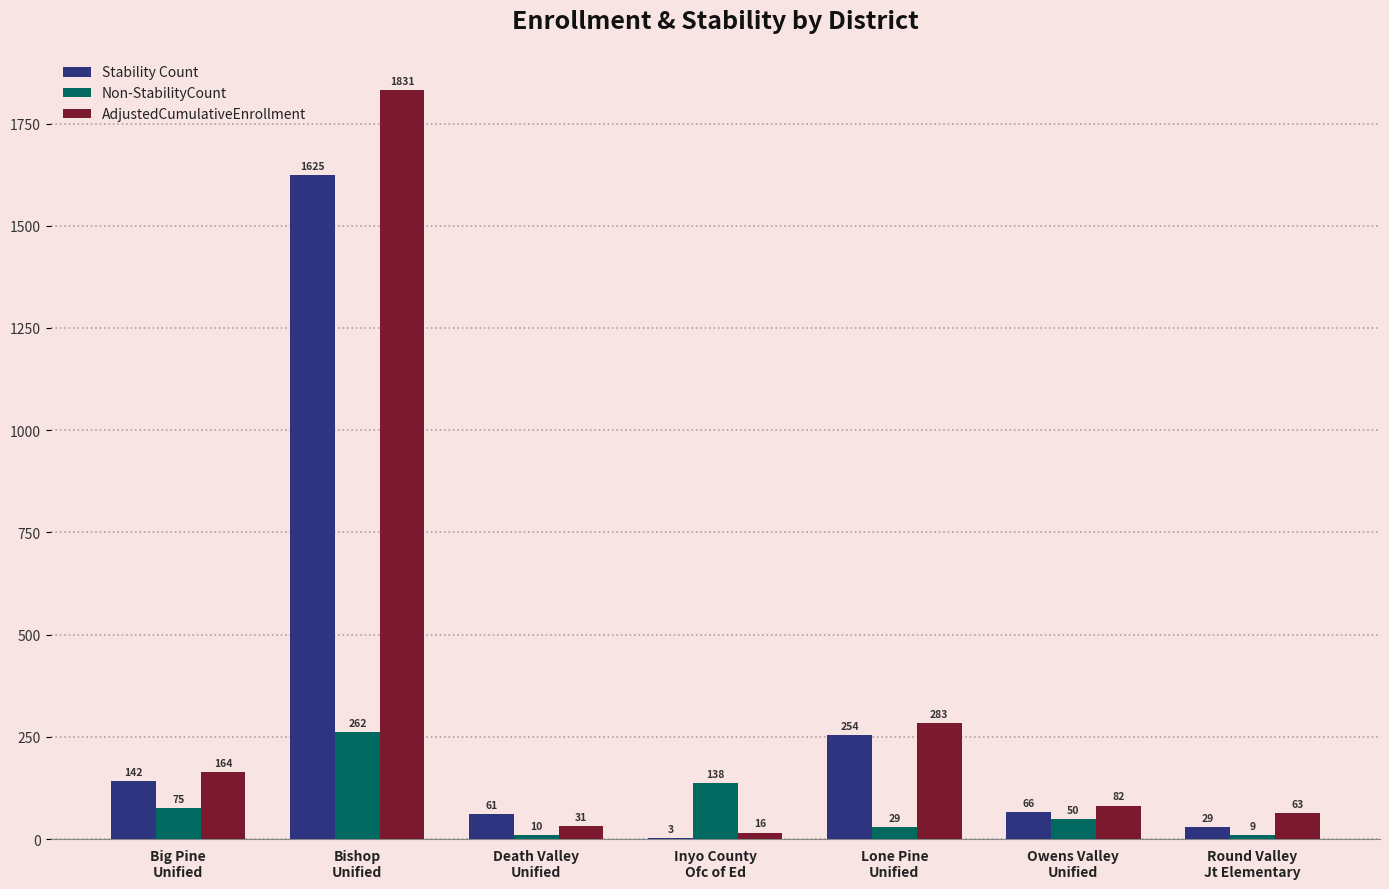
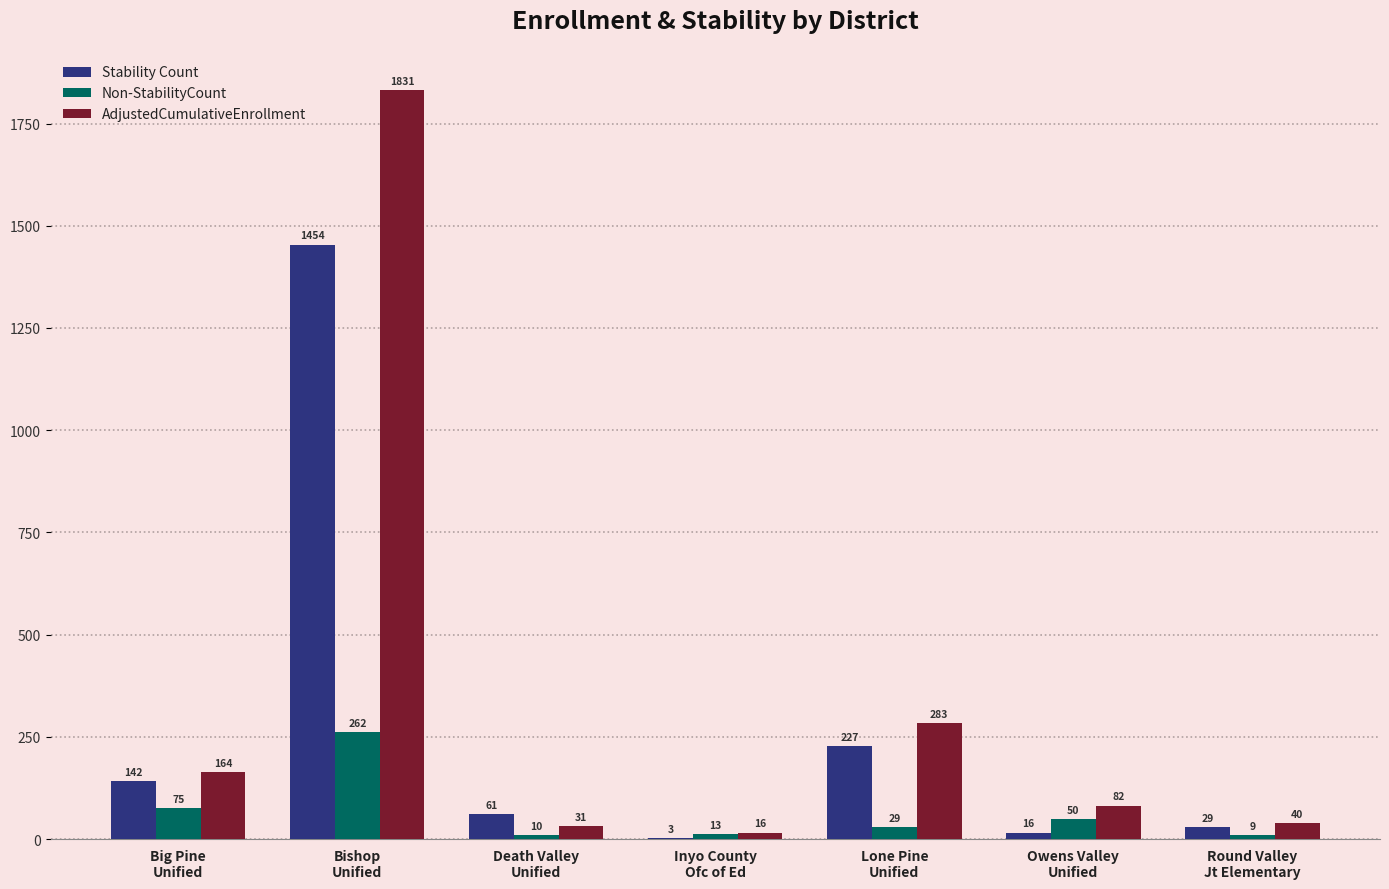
  {
    "Stability Count": {
      "Big Pine Unified": 142,
-     "Bishop Unified": 1625,
+     "Bishop Unified": 1454,
      "Death Valley Unified": 61,
      "Inyo County Ofc of Ed": 3,
-     "Lone Pine Unified": 254,
-     "Owens Valley Unified": 66,
+     "Lone Pine Unified": 227,
+     "Owens Valley Unified": 16,
      "Round Valley Jt Elementary": 29
    },
    "Non-StabilityCount": {
      "Big Pine Unified": 75,
      "Bishop Unified": 262,
      "Death Valley Unified": 10,
-     "Inyo County Ofc of Ed": 138,
+     "Inyo County Ofc of Ed": 13,
      "Lone Pine Unified": 29,
      "Owens Valley Unified": 50,
      "Round Valley Jt Elementary": 9
    },
    "AdjustedCumulativeEnrollment": {
      "Big Pine Unified": 164,
      "Bishop Unified": 1831,
      "Death Valley Unified": 31,
      "Inyo County Ofc of Ed": 16,
      "Lone Pine Unified": 283,
      "Owens Valley Unified": 82,
-     "Round Valley Jt Elementary": 63
+     "Round Valley Jt Elementary": 40
    }
  }
